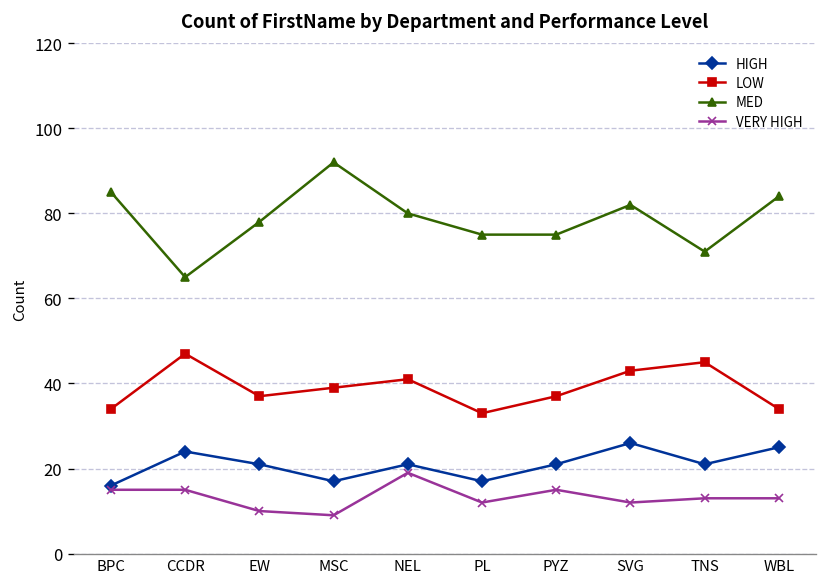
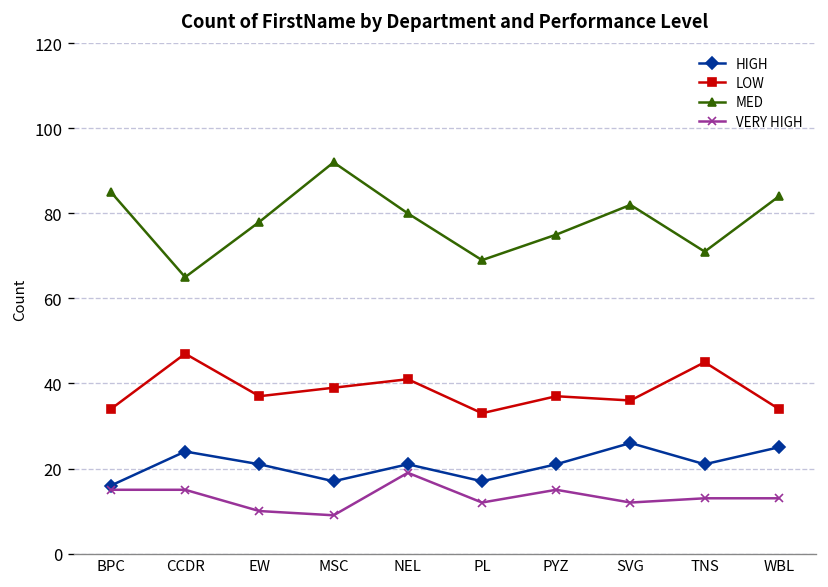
  {
    "HIGH": {
      "BPC": 16,
      "CCDR": 24,
      "EW": 21,
      "MSC": 17,
      "NEL": 21,
      "PL": 17,
      "PYZ": 21,
      "SVG": 26,
      "TNS": 21,
      "WBL": 25
    },
    "LOW": {
      "BPC": 34,
      "CCDR": 47,
      "EW": 37,
      "MSC": 39,
      "NEL": 41,
      "PL": 33,
      "PYZ": 37,
-     "SVG": 43,
+     "SVG": 36,
      "TNS": 45,
      "WBL": 34
    },
    "MED": {
      "BPC": 85,
      "CCDR": 65,
      "EW": 78,
      "MSC": 92,
      "NEL": 80,
-     "PL": 75,
+     "PL": 69,
      "PYZ": 75,
      "SVG": 82,
      "TNS": 71,
      "WBL": 84
    },
    "VERY HIGH": {
      "BPC": 15,
      "CCDR": 15,
      "EW": 10,
      "MSC": 9,
      "NEL": 19,
      "PL": 12,
      "PYZ": 15,
      "SVG": 12,
      "TNS": 13,
      "WBL": 13
    }
  }
